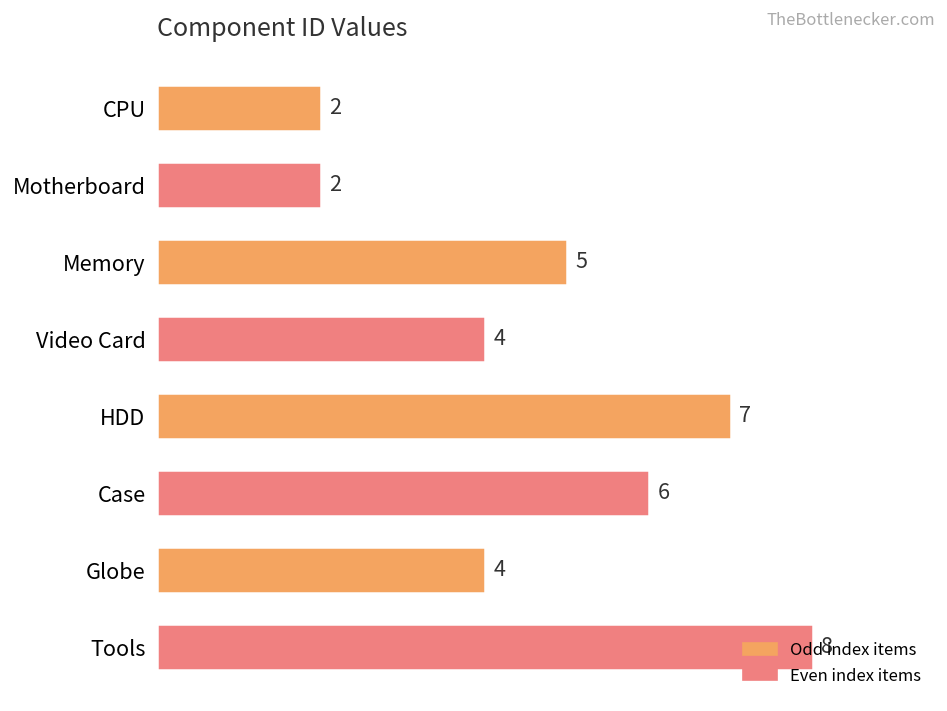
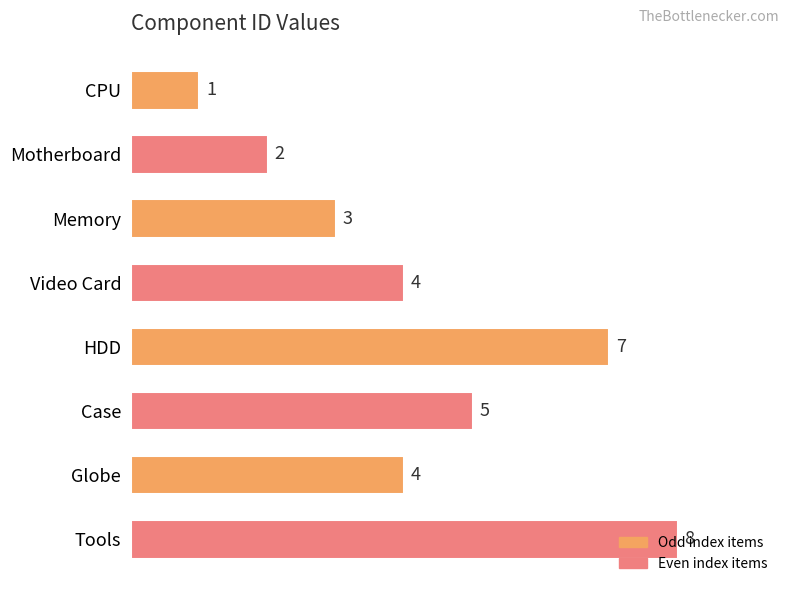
  {
-   "CPU": 2,
+   "CPU": 1,
    "Motherboard": 2,
-   "Memory": 5,
+   "Memory": 3,
    "Video Card": 4,
    "HDD": 7,
-   "Case": 6,
+   "Case": 5,
    "Globe": 4,
    "Tools": 8
  }
